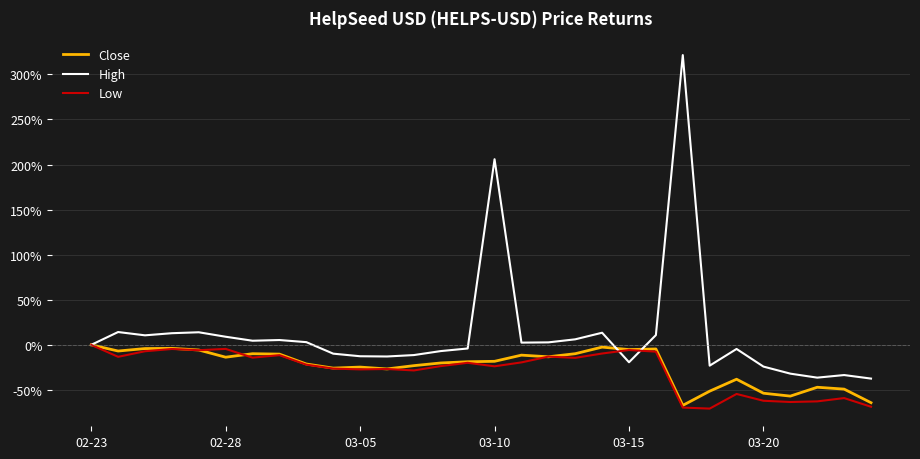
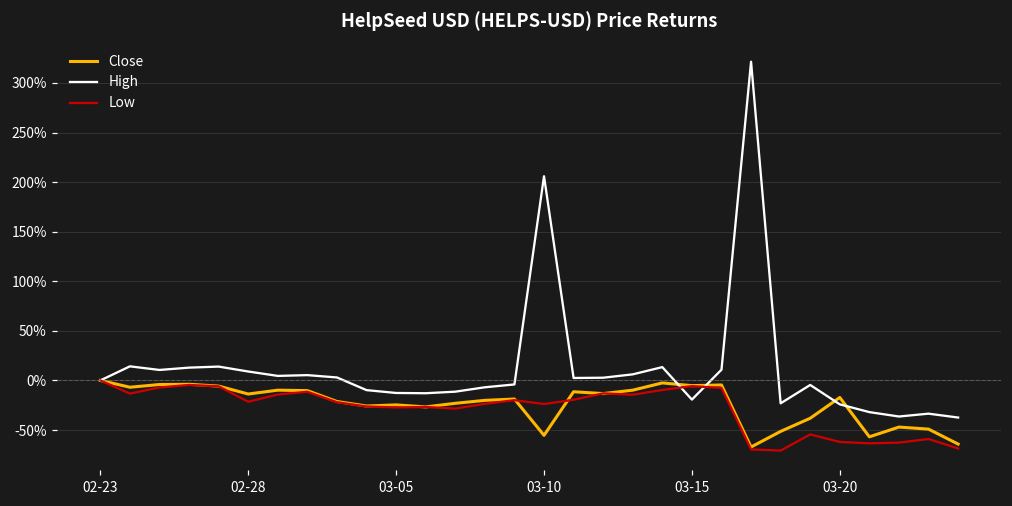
  {
    "Close": {
      "02-28": "-10%",
-     "03-10": "-20%",
-     "03-20": "-50%"
+     "03-10": "-60%",
+     "03-20": "-20%"
    },
    "High": {
      "02-28": "10%",
      "03-05": "-10%",
      "03-10": "210%",
      "03-15": "-20%",
      "03-20": "-20%"
    },
    "Low": {
-     "02-28": "0%",
+     "02-28": "-20%",
      "03-10": "-20%",
      "03-20": "-60%"
    }
  }
